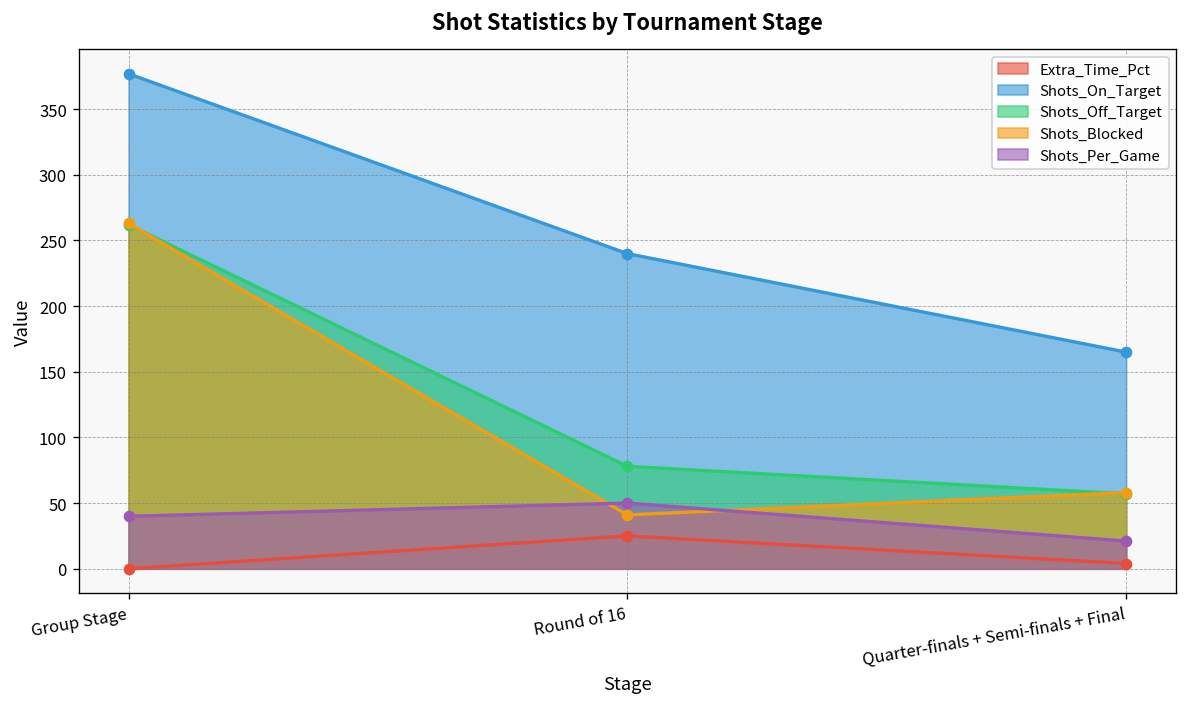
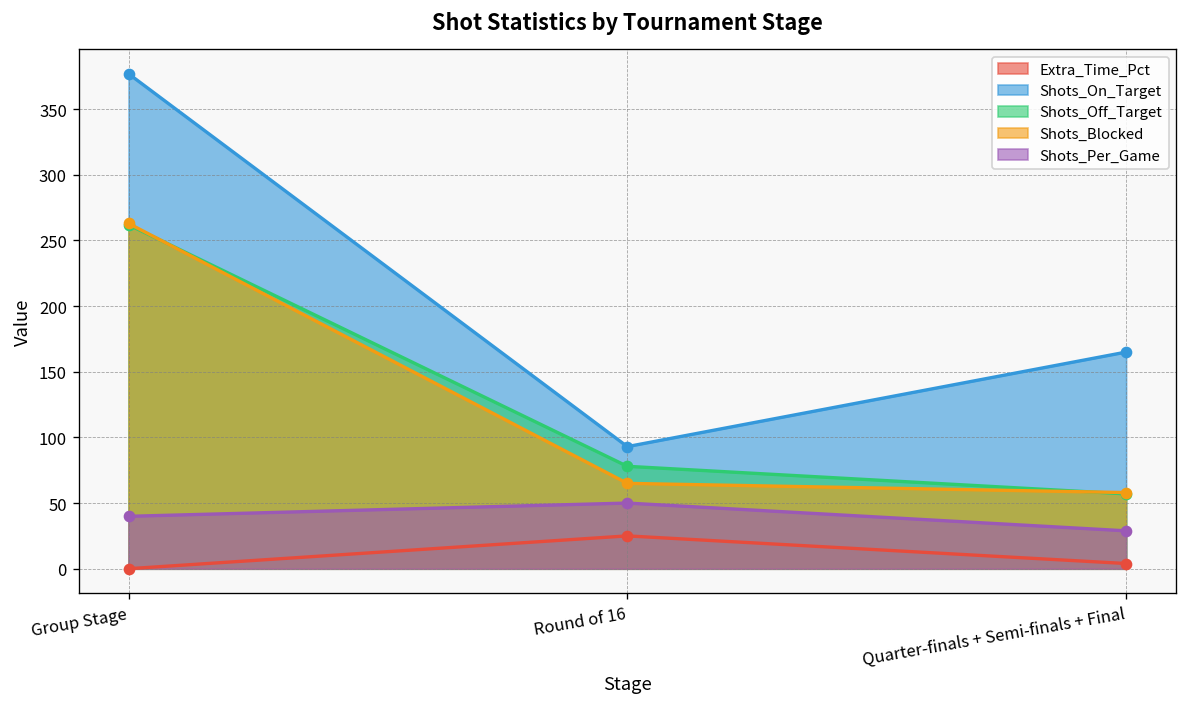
  {
    "Extra_Time_Pct": {
      "Group Stage": 0,
      "Round of 16": 25,
      "Quarter-finals + Semi-finals + Final": 4
    },
    "Shots_On_Target": {
      "Group Stage": 377,
-     "Round of 16": 240,
+     "Round of 16": 93,
      "Quarter-finals + Semi-finals + Final": 165
    },
    "Shots_Off_Target": {
      "Round of 16": 78
    },
    "Shots_Blocked": {
-     "Round of 16": 41
+     "Round of 16": 65
    },
    "Shots_Per_Game": {
      "Group Stage": 40,
      "Round of 16": 50,
-     "Quarter-finals + Semi-finals + Final": 21
+     "Quarter-finals + Semi-finals + Final": 29
    }
  }
